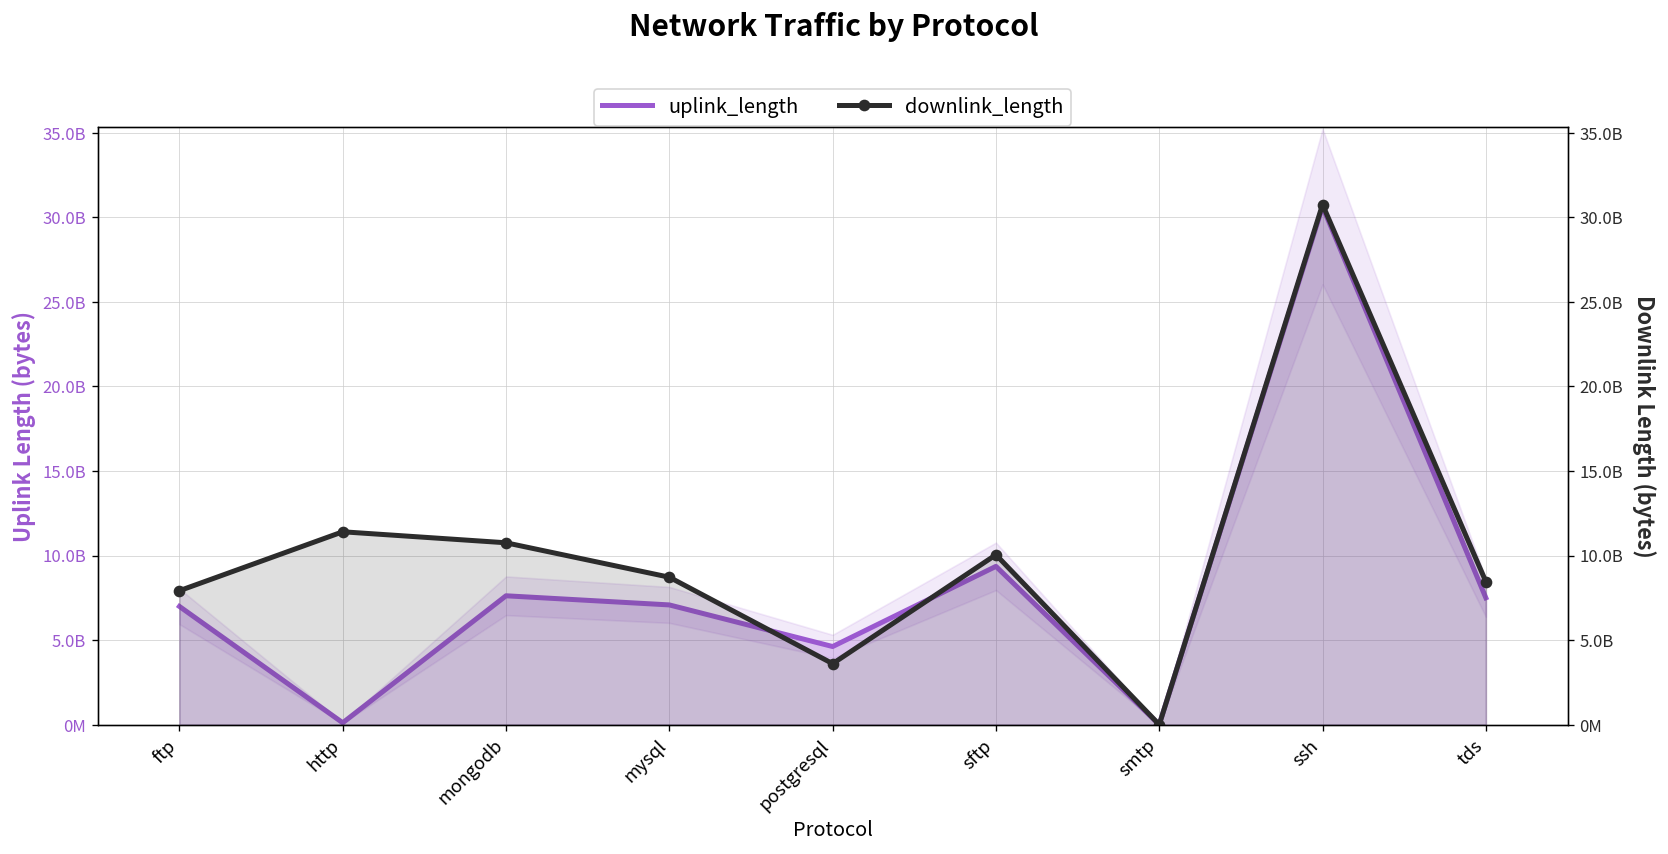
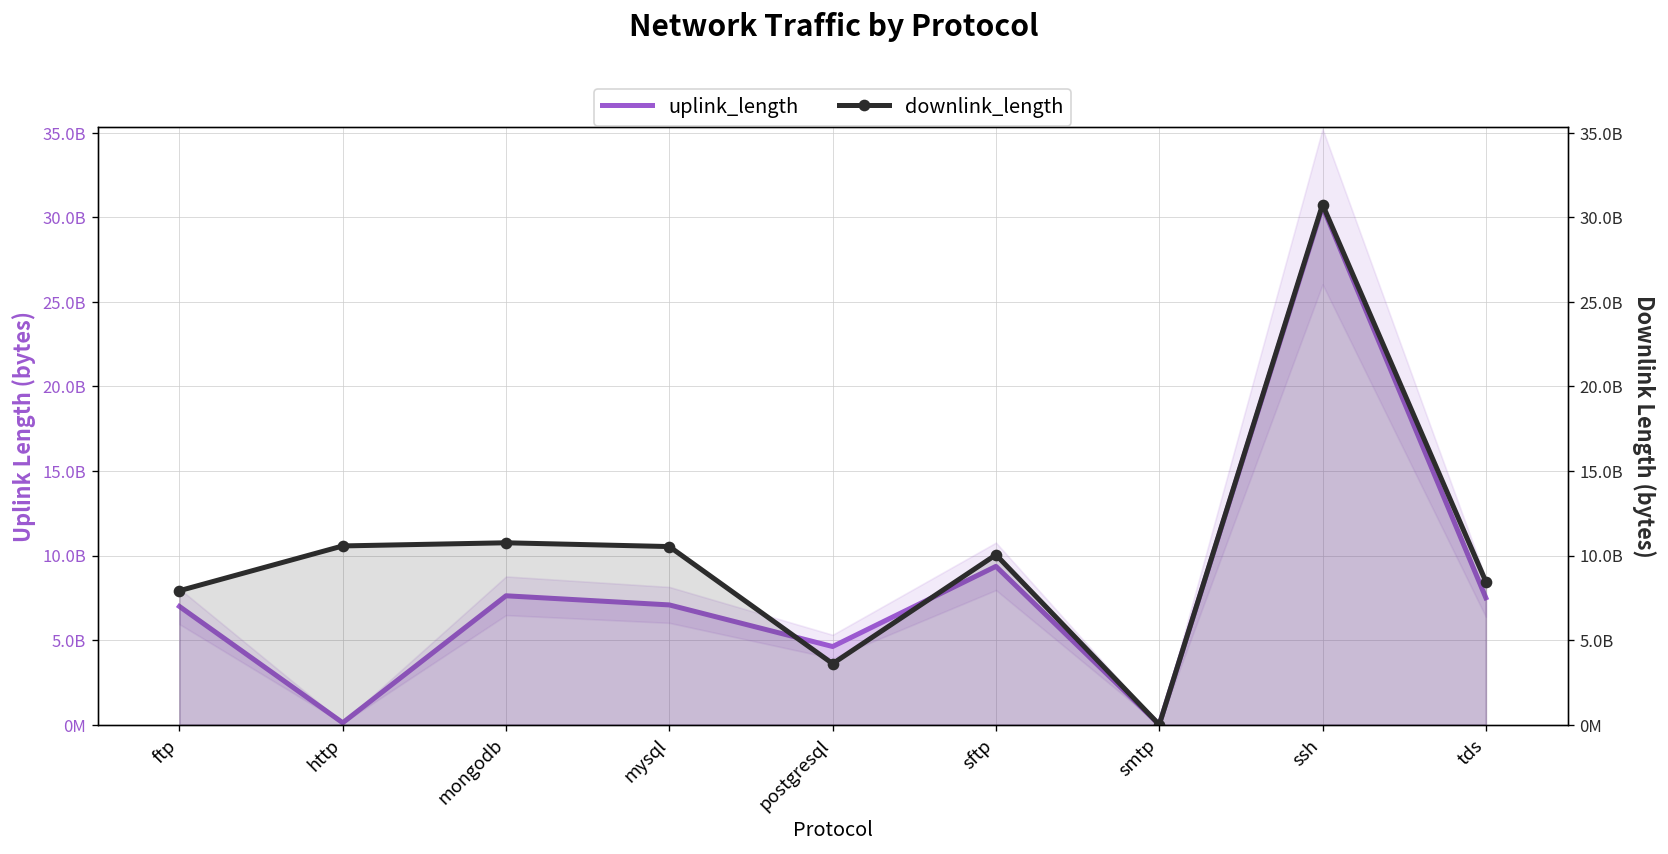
  {
    "downlink_length": {
      "ftp": 7900000000,
-     "http": 11400000000,
+     "http": 10600000000,
      "mongodb": 10800000000,
-     "mysql": 8700000000,
+     "mysql": 10500000000,
      "postgresql": 3600000000,
      "sftp": 10000000000,
      "smtp": 0,
      "ssh": 30800000000,
      "tds": 8500000000
    }
  }
